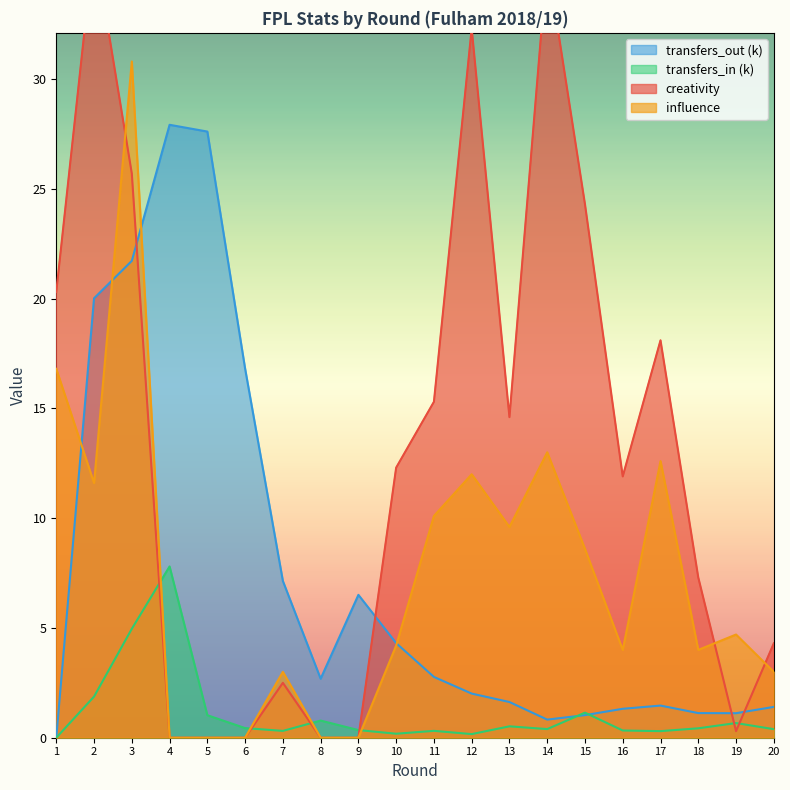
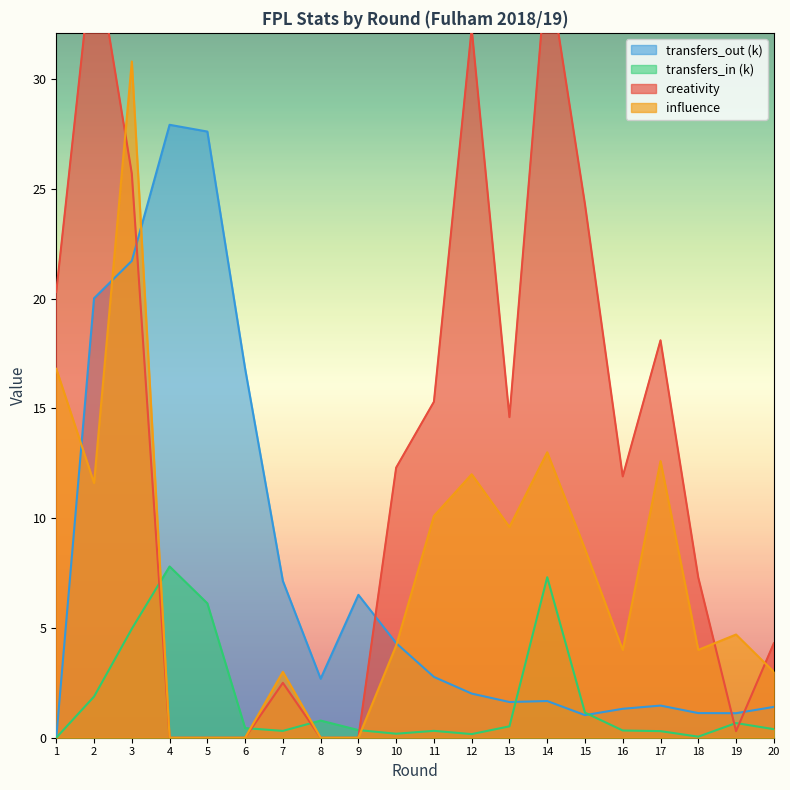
  {
    "transfers_out (k)": {
      "2": 20.0,
      "3": 21.7,
      "4": 27.9,
      "5": 27.6,
      "6": 16.8,
      "7": 7.1,
      "8": 2.7,
      "9": 6.5,
      "11": 2.8,
      "12": 2.0,
      "13": 1.6,
-     "14": 0.8,
+     "14": 1.7,
      "16": 1.3,
      "17": 1.5,
      "18": 1.1,
      "19": 1.1,
      "20": 1.4
    },
    "transfers_in (k)": {
      "2": 1.9,
      "3": 5.0,
      "4": 7.8,
-     "5": 1.0,
+     "5": 6.1,
      "6": 0.4,
      "7": 0.3,
      "8": 0.8,
      "9": 0.3,
      "10": 0.2,
      "11": 0.3,
      "12": 0.2,
      "13": 0.5,
-     "14": 0.4,
+     "14": 7.3,
      "16": 0.3,
      "17": 0.3,
-     "18": 0.4,
+     "18": 0.0,
      "19": 0.7,
      "20": 0.4
    },
    "creativity": {
      "1": 20.3,
      "3": 25.7,
      "7": 2.5,
      "10": 12.3,
      "11": 15.3,
      "13": 14.6,
      "15": 24.3,
      "16": 11.9,
      "17": 18.1,
      "18": 7.3,
      "19": 0.3,
      "20": 4.3
    },
    "influence": {
      "1": 16.8,
      "2": 11.6,
      "3": 30.8,
      "7": 3.0,
      "11": 10.1,
      "12": 12.0,
      "13": 9.6,
      "14": 13.0,
      "15": 8.6,
      "16": 4.0,
      "17": 12.6,
      "18": 4.0,
      "19": 4.7,
      "20": 3.0
    }
  }
